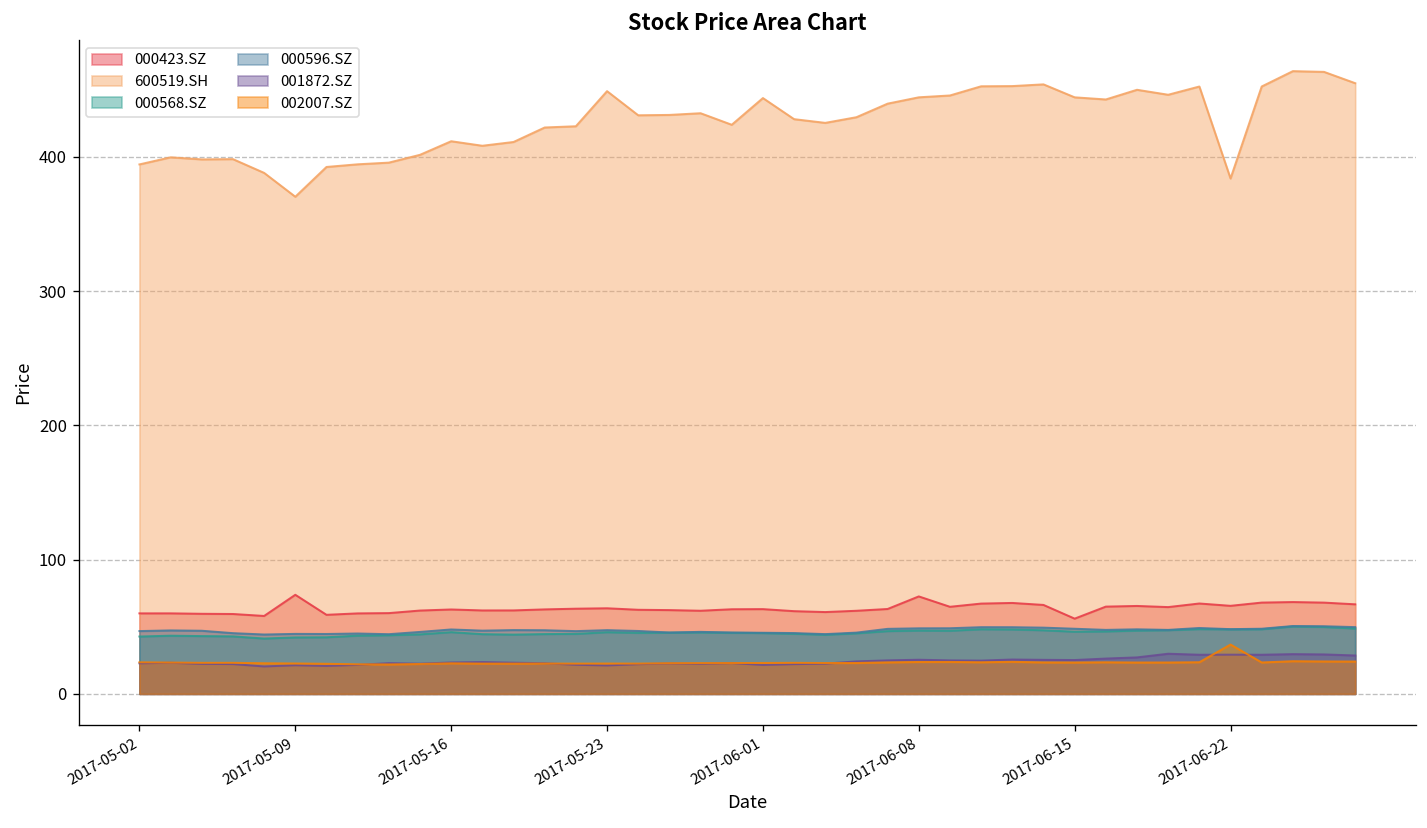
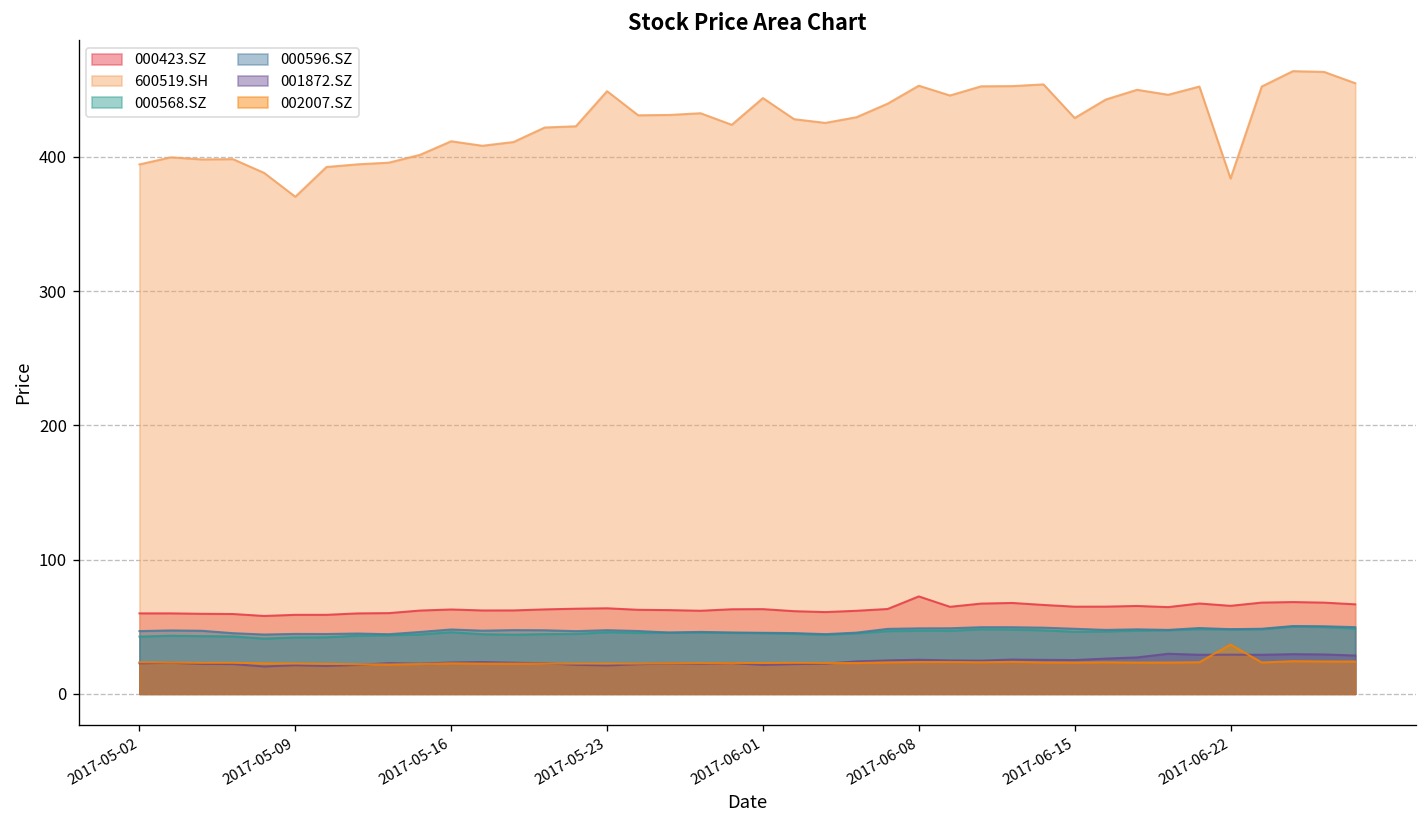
  {
    "000423.SZ": {
      "2017-05-02": 60,
-     "2017-05-09": 74,
+     "2017-05-09": 59,
      "2017-05-16": 63,
      "2017-05-23": 64,
      "2017-06-01": 63,
      "2017-06-08": 73,
-     "2017-06-15": 56,
+     "2017-06-15": 65,
      "2017-06-22": 66
    },
    "600519.SH": {
      "2017-05-02": 394,
      "2017-05-09": 370,
      "2017-05-16": 412,
      "2017-05-23": 449,
      "2017-06-01": 444,
-     "2017-06-08": 444,
-     "2017-06-15": 444,
+     "2017-06-08": 453,
+     "2017-06-15": 429,
      "2017-06-22": 384
    },
    "002007.SZ": {
      "2017-06-22": 37
    }
  }
